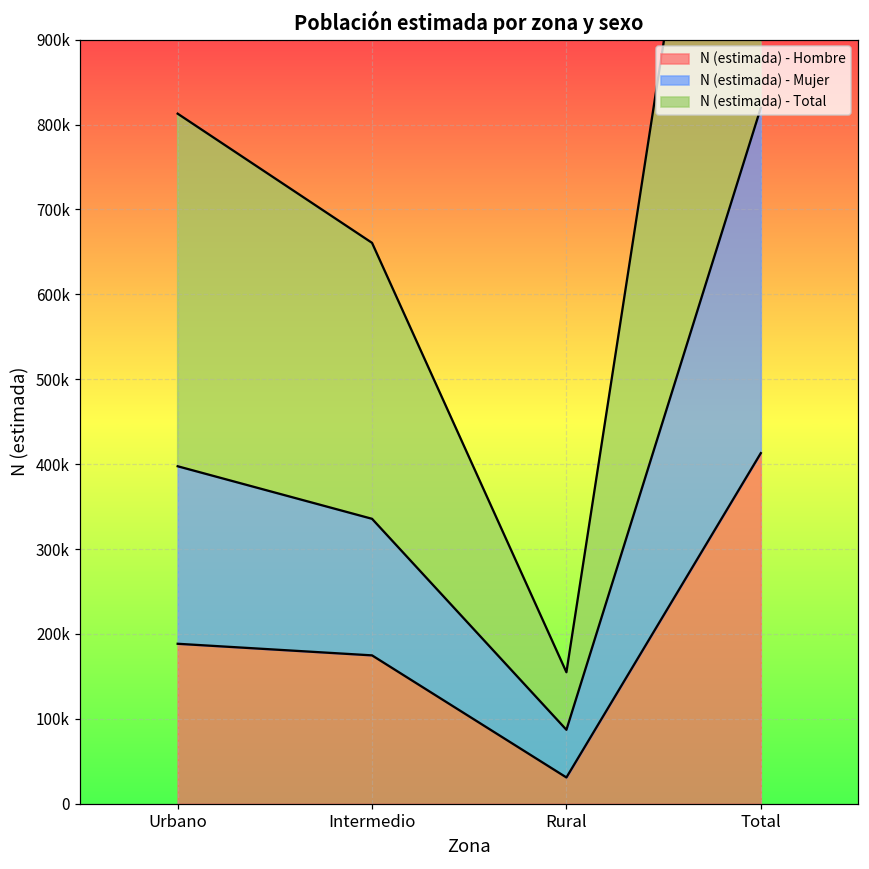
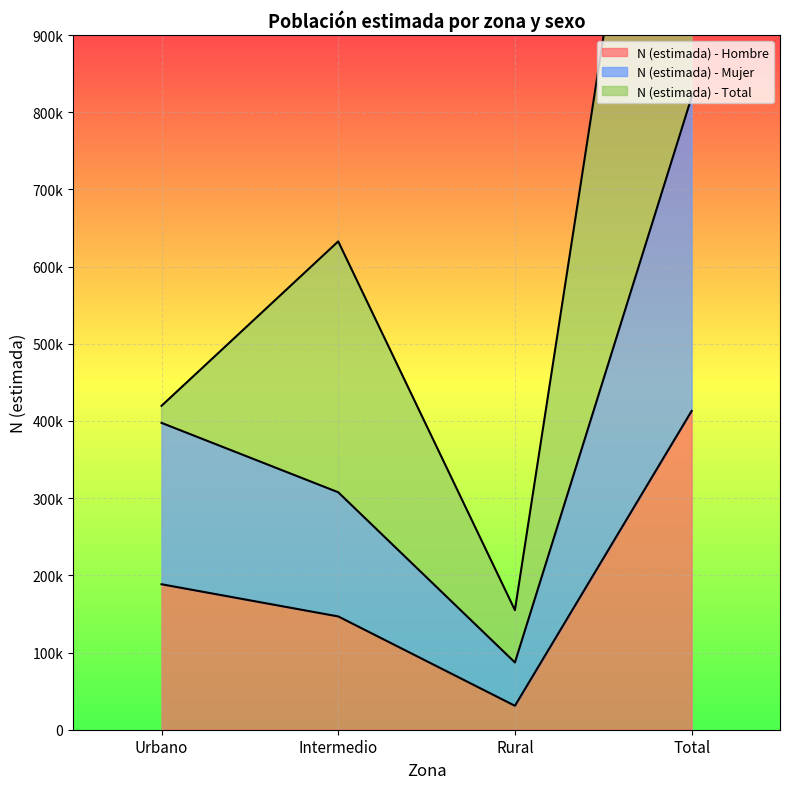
  {
    "N (estimada) - Hombre": {
      "Urbano": 190000,
-     "Intermedio": 170000,
+     "Intermedio": 150000,
      "Rural": 30000,
      "Total": 410000
    },
    "N (estimada) - Mujer": {
      "Urbano": 210000,
      "Intermedio": 160000,
      "Rural": 60000
    },
    "N (estimada) - Total": {
-     "Urbano": 420000,
+     "Urbano": 20000,
      "Intermedio": 320000,
      "Rural": 70000
    }
  }
